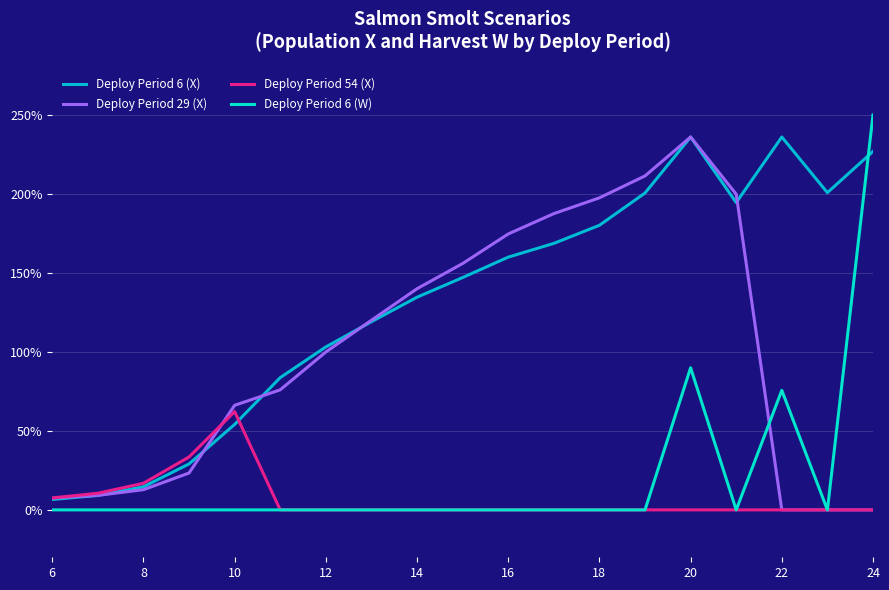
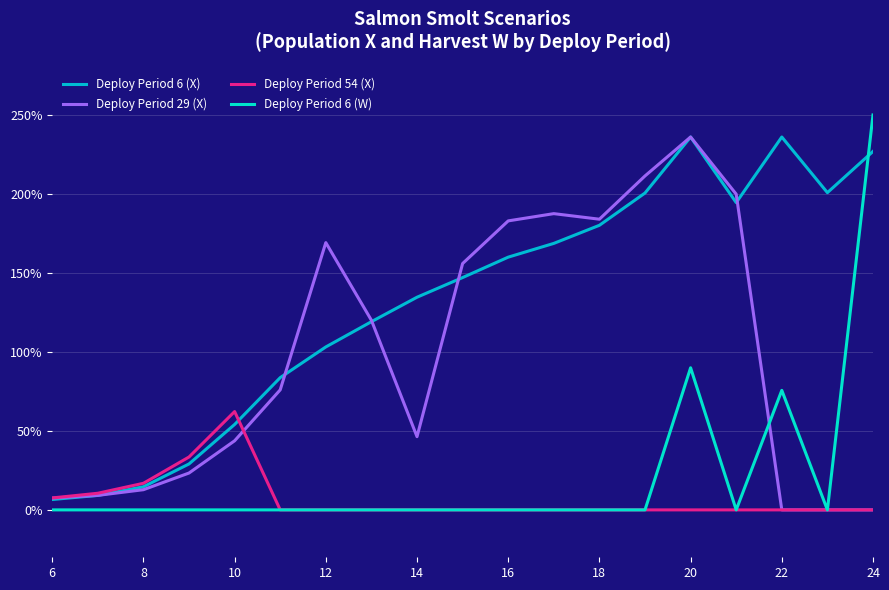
  {
    "Deploy Period 29 (X)": {
      "8": "13%",
-     "10": "66%",
-     "12": "100%",
-     "14": "140%",
-     "16": "175%",
-     "18": "198%"
+     "10": "44%",
+     "12": "169%",
+     "14": "46%",
+     "16": "183%",
+     "18": "184%"
    },
    "Deploy Period 54 (X)": {
      "8": "17%",
      "10": "62%",
      "20": "0%"
    }
  }
